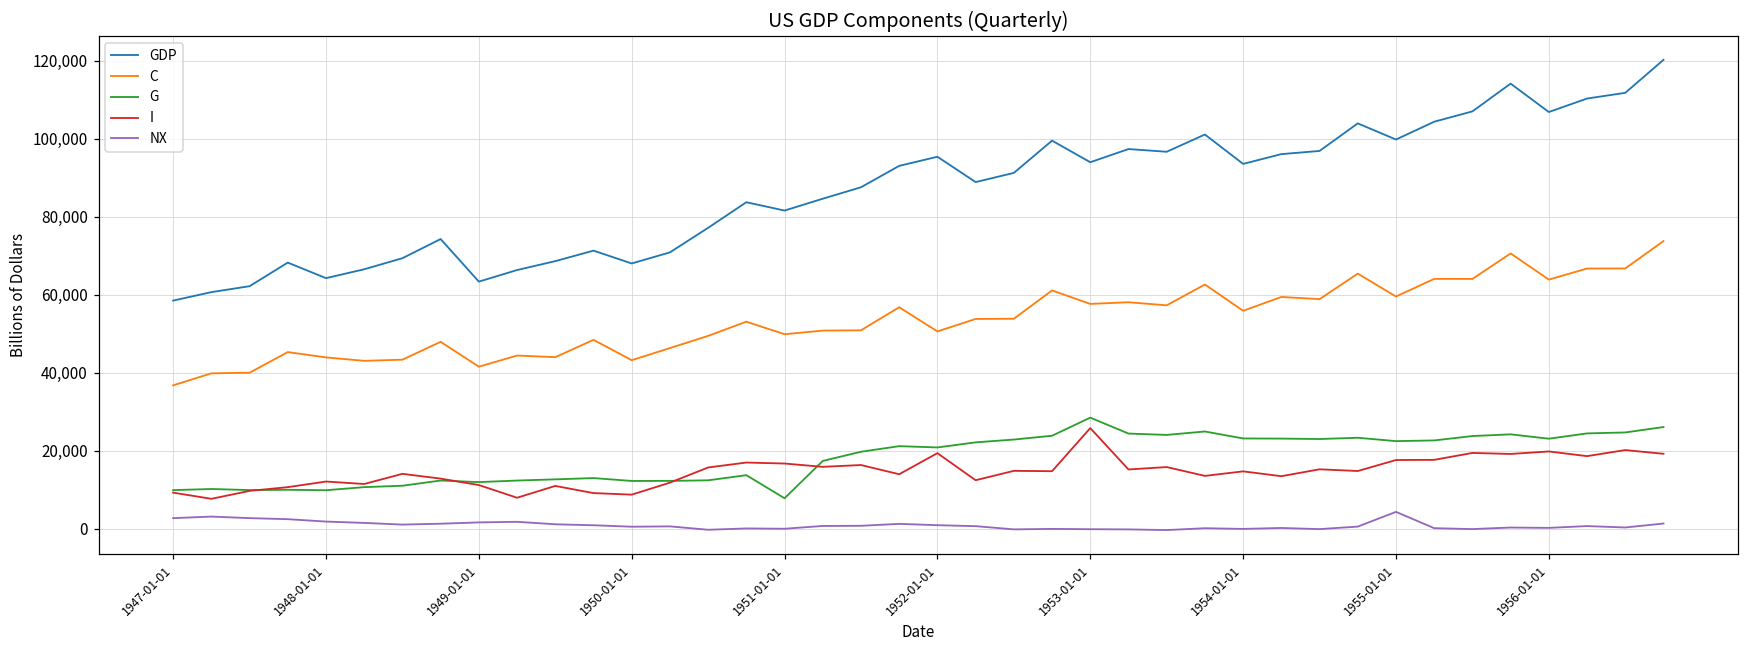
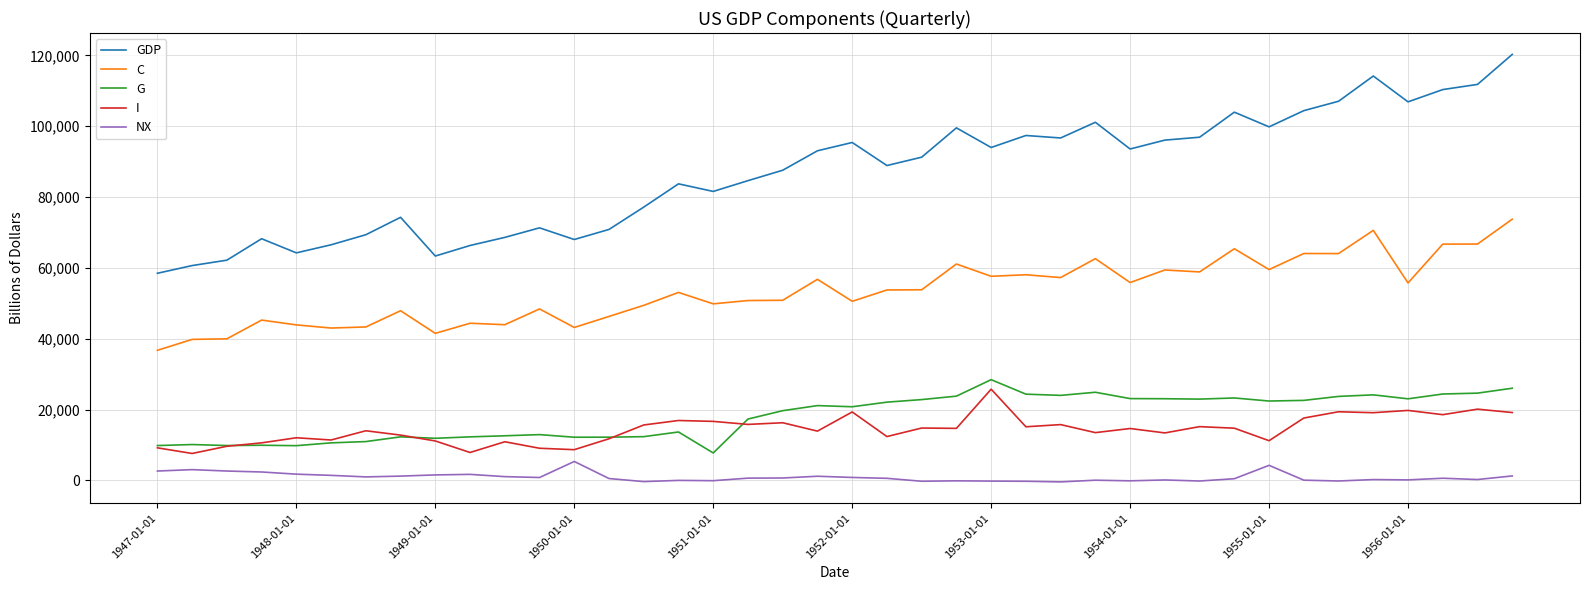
  {
    "GDP": {
      "1947-01-01": "58,000",
      "1948-01-01": "64,000",
      "1949-01-01": "63,000",
      "1950-01-01": "68,000",
      "1951-01-01": "82,000",
      "1952-01-01": "95,000",
      "1953-01-01": "94,000",
      "1954-01-01": "94,000",
      "1955-01-01": "100,000",
      "1956-01-01": "107,000"
    },
    "C": {
      "1947-01-01": "37,000",
      "1948-01-01": "44,000",
      "1949-01-01": "42,000",
      "1950-01-01": "43,000",
      "1951-01-01": "50,000",
      "1952-01-01": "51,000",
      "1953-01-01": "58,000",
      "1954-01-01": "56,000",
      "1955-01-01": "60,000",
-     "1956-01-01": "64,000"
+     "1956-01-01": "56,000"
    },
    "G": {
      "1948-01-01": "10,000",
      "1949-01-01": "12,000",
      "1950-01-01": "12,000",
      "1951-01-01": "8,000",
      "1952-01-01": "21,000",
      "1953-01-01": "28,000",
      "1954-01-01": "23,000",
      "1955-01-01": "22,000",
      "1956-01-01": "23,000"
    },
    "I": {
      "1948-01-01": "12,000",
      "1949-01-01": "11,000",
      "1950-01-01": "9,000",
      "1951-01-01": "17,000",
      "1952-01-01": "19,000",
      "1953-01-01": "26,000",
      "1954-01-01": "15,000",
-     "1955-01-01": "18,000",
+     "1955-01-01": "11,000",
      "1956-01-01": "20,000"
    },
    "NX": {
      "1947-01-01": "3,000",
      "1948-01-01": "2,000",
      "1949-01-01": "2,000",
-     "1950-01-01": "0",
+     "1950-01-01": "5,000",
      "1951-01-01": "0",
      "1952-01-01": "1,000",
      "1953-01-01": "0",
      "1954-01-01": "0",
      "1955-01-01": "4,000",
      "1956-01-01": "0"
    }
  }
